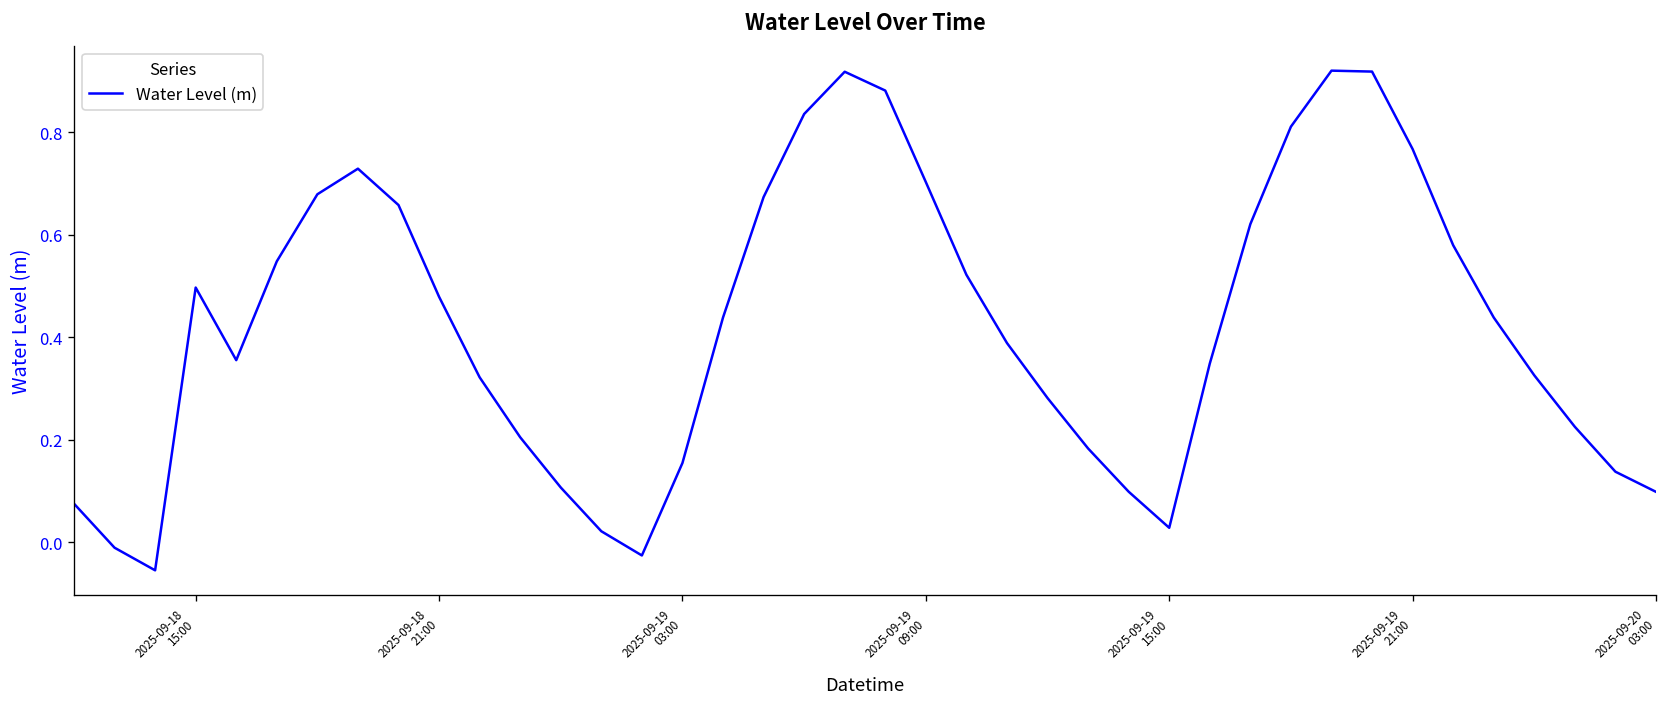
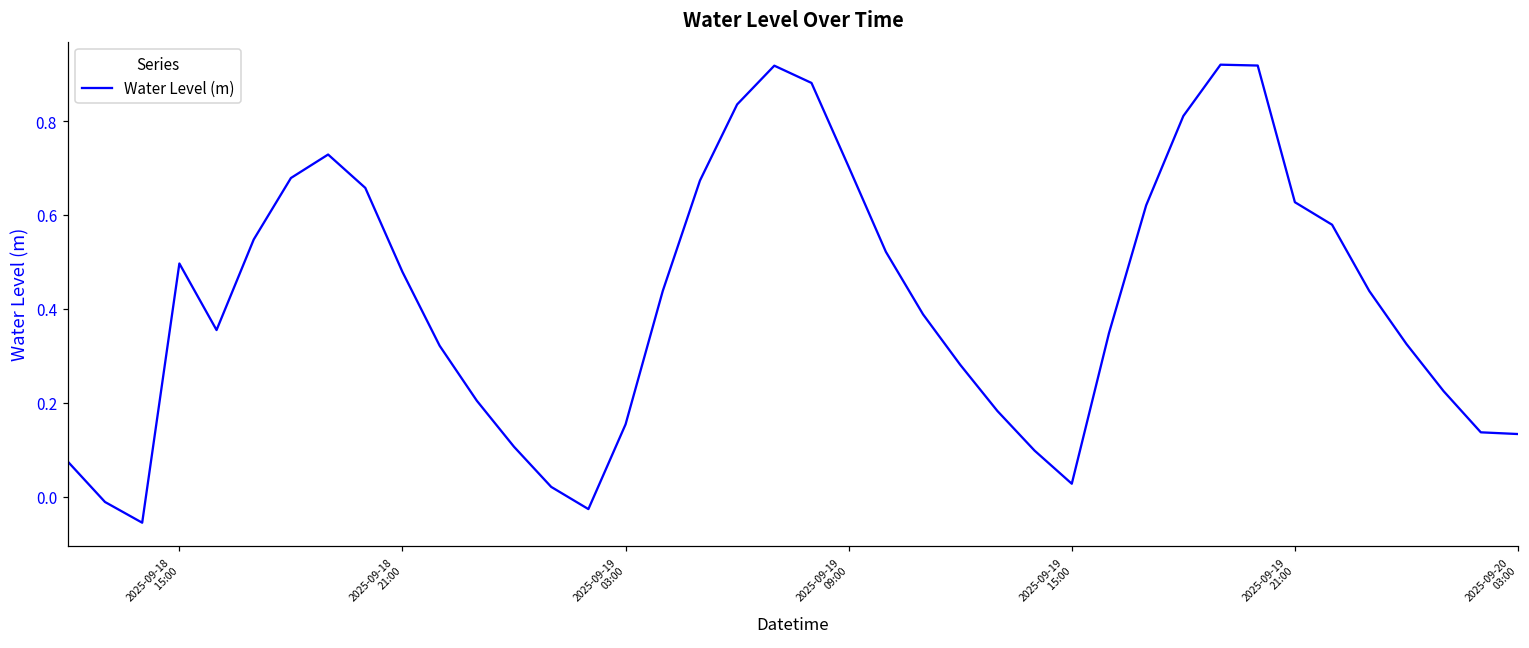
  {
    "2025-09-18 15:00": 0.50,
    "2025-09-18 21:00": 0.48,
    "2025-09-19 03:00": 0.15,
    "2025-09-19 09:00": 0.70,
    "2025-09-19 15:00": 0.03,
-   "2025-09-19 21:00": 0.77,
-   "2025-09-20 03:00": 0.10
+   "2025-09-19 21:00": 0.63,
+   "2025-09-20 03:00": 0.13
  }
